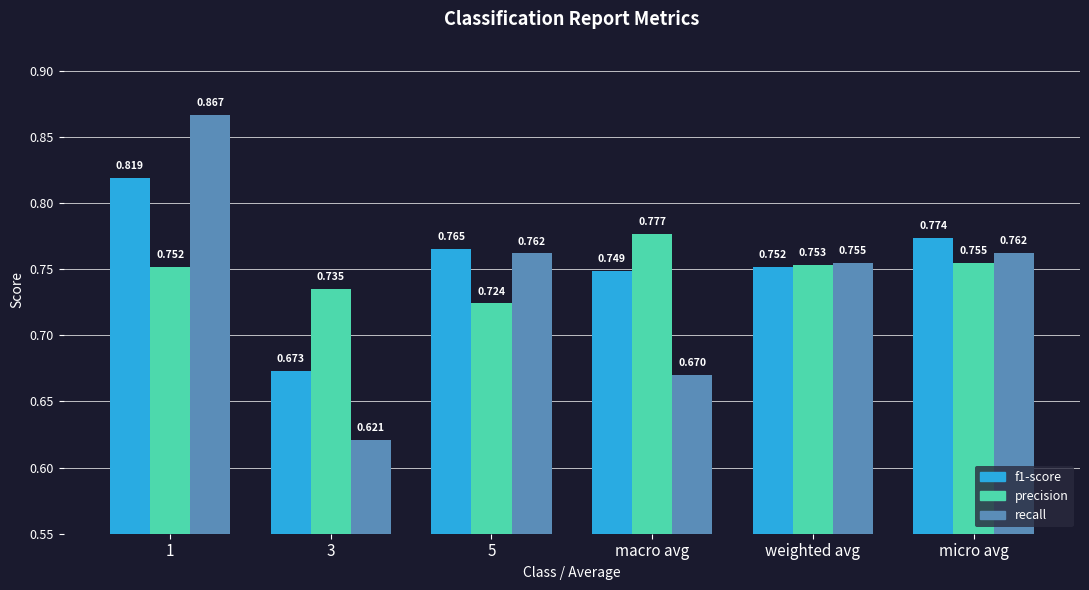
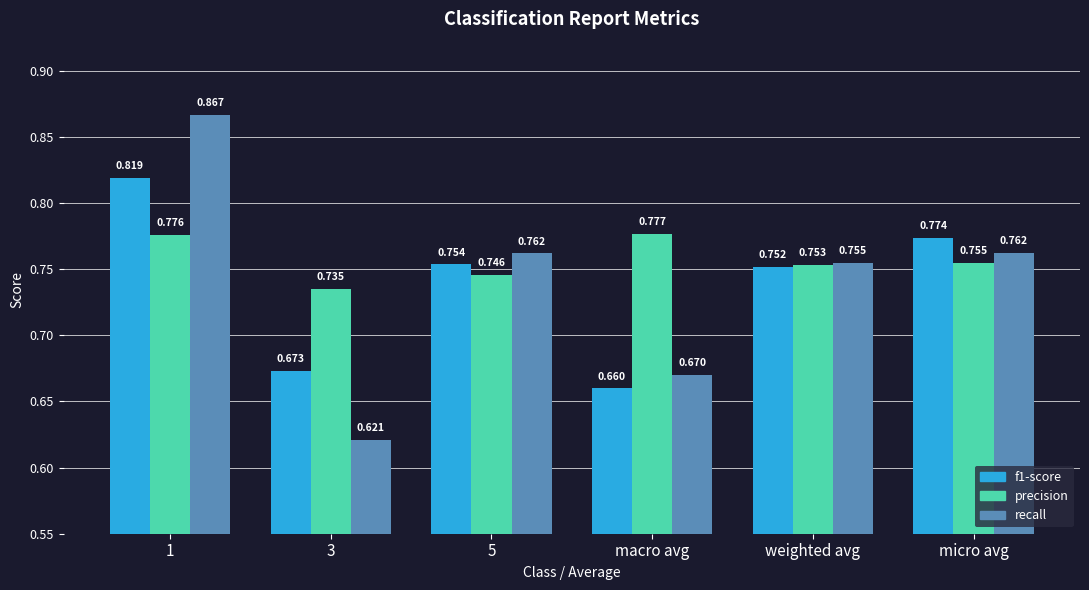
  {
    "f1-score": {
      "1": 0.819,
      "3": 0.673,
-     "5": 0.765,
-     "macro avg": 0.749,
+     "5": 0.754,
+     "macro avg": 0.660,
      "weighted avg": 0.752,
      "micro avg": 0.774
    },
    "precision": {
-     "1": 0.752,
+     "1": 0.776,
      "3": 0.735,
-     "5": 0.724,
+     "5": 0.746,
      "macro avg": 0.777,
      "weighted avg": 0.753,
      "micro avg": 0.755
    },
    "recall": {
      "1": 0.867,
      "3": 0.621,
      "5": 0.762,
      "macro avg": 0.670,
      "weighted avg": 0.755,
      "micro avg": 0.762
    }
  }
